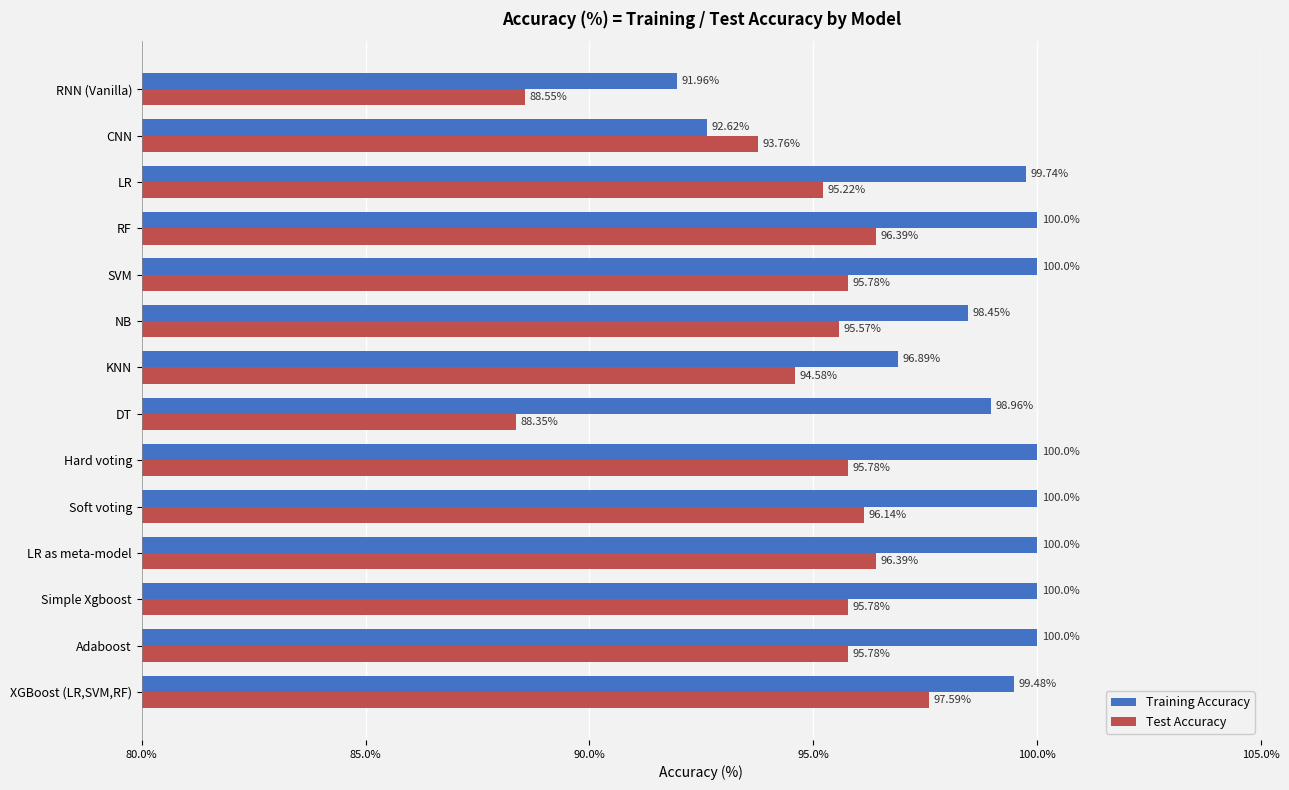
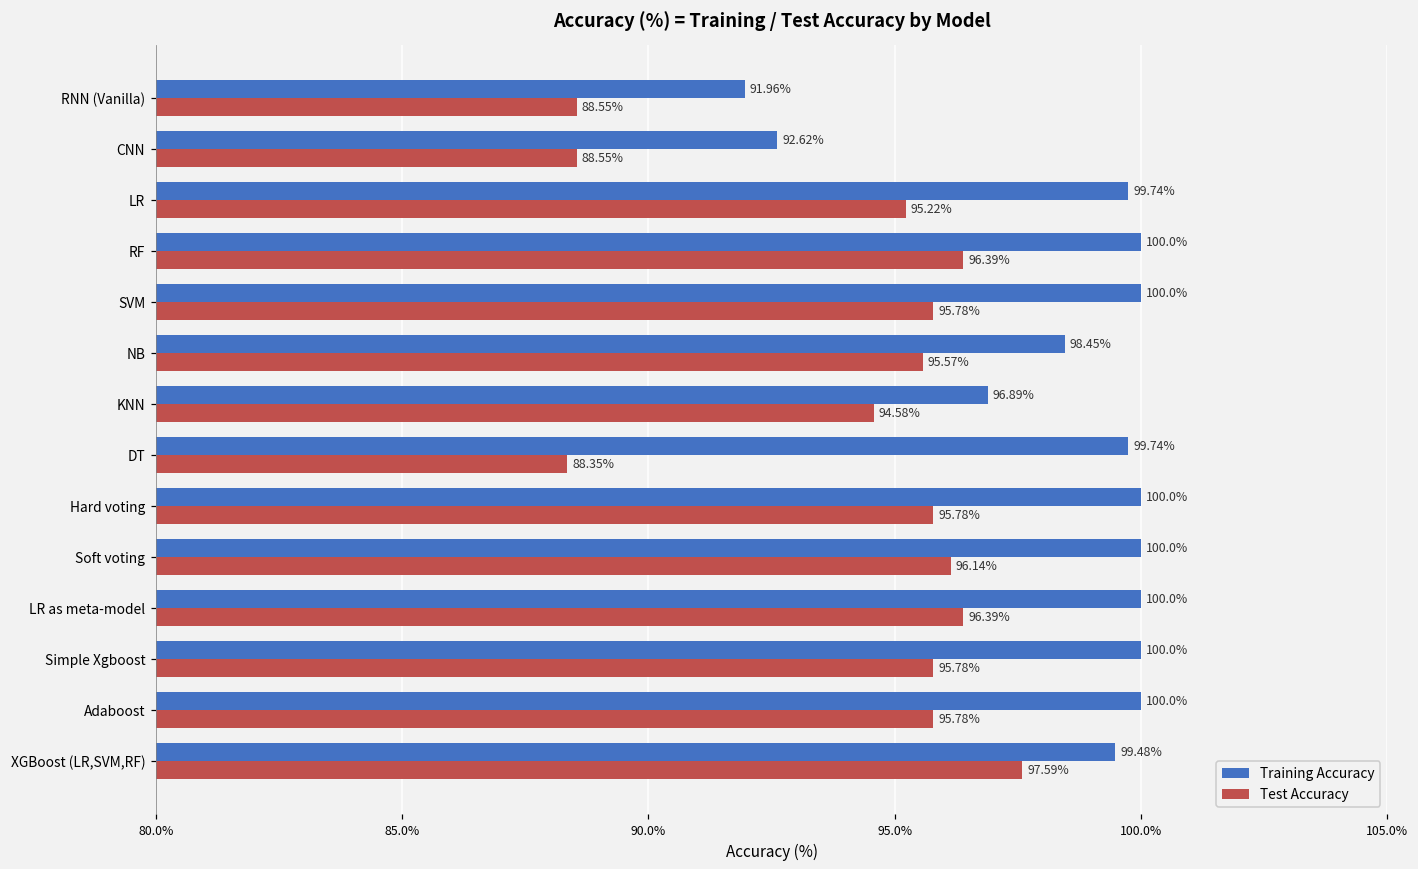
  {
    "Training Accuracy": {
      "RNN (Vanilla)": "91.96%",
      "CNN": "92.62%",
      "LR": "99.74%",
      "RF": "100.0%",
      "SVM": "100.0%",
      "NB": "98.45%",
      "KNN": "96.89%",
-     "DT": "98.96%",
+     "DT": "99.74%",
      "Hard voting": "100.0%",
      "Soft voting": "100.0%",
      "LR as meta-model": "100.0%",
      "Simple Xgboost": "100.0%",
      "Adaboost": "100.0%",
      "XGBoost (LR,SVM,RF)": "99.48%"
    },
    "Test Accuracy": {
      "RNN (Vanilla)": "88.55%",
-     "CNN": "93.76%",
+     "CNN": "88.55%",
      "LR": "95.22%",
      "RF": "96.39%",
      "SVM": "95.78%",
      "NB": "95.57%",
      "KNN": "94.58%",
      "DT": "88.35%",
      "Hard voting": "95.78%",
      "Soft voting": "96.14%",
      "LR as meta-model": "96.39%",
      "Simple Xgboost": "95.78%",
      "Adaboost": "95.78%",
      "XGBoost (LR,SVM,RF)": "97.59%"
    }
  }
